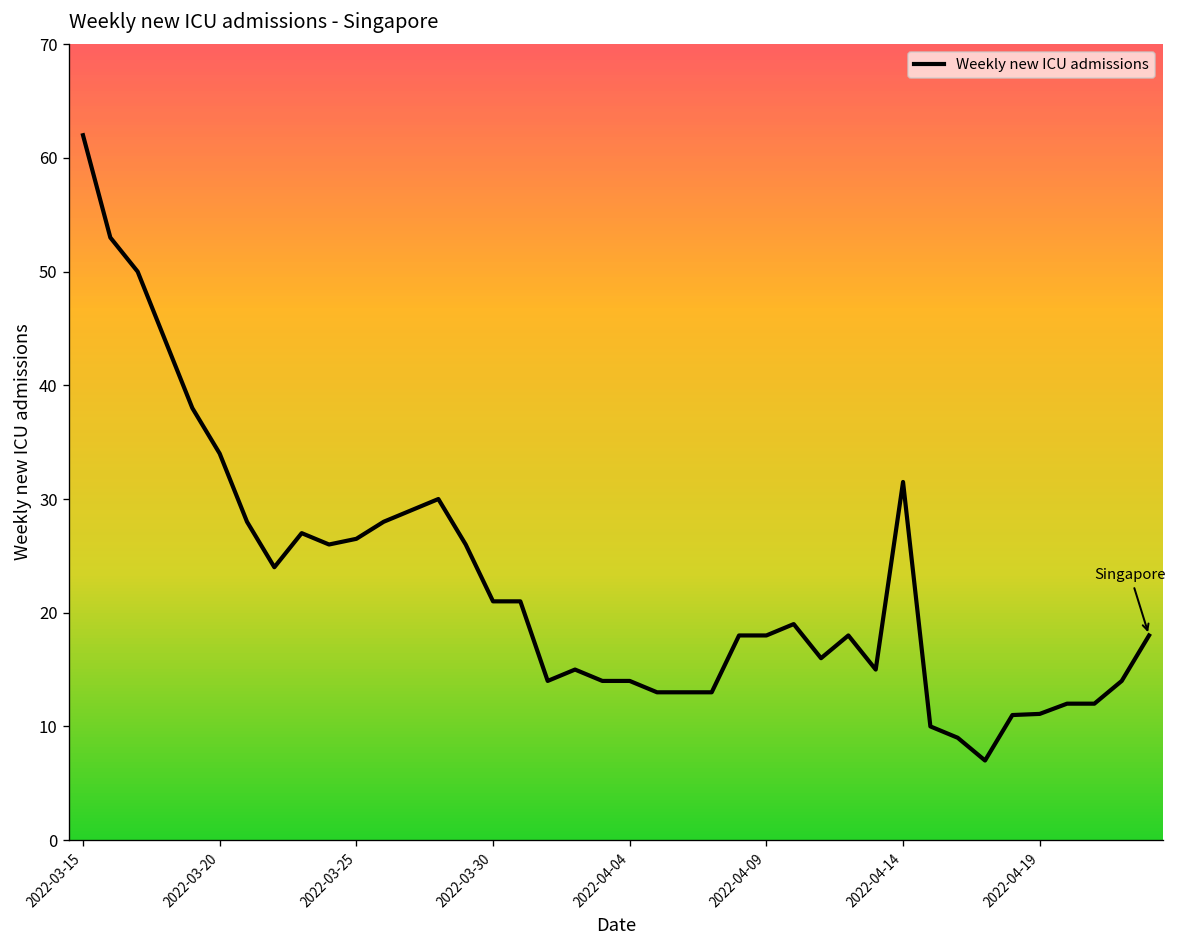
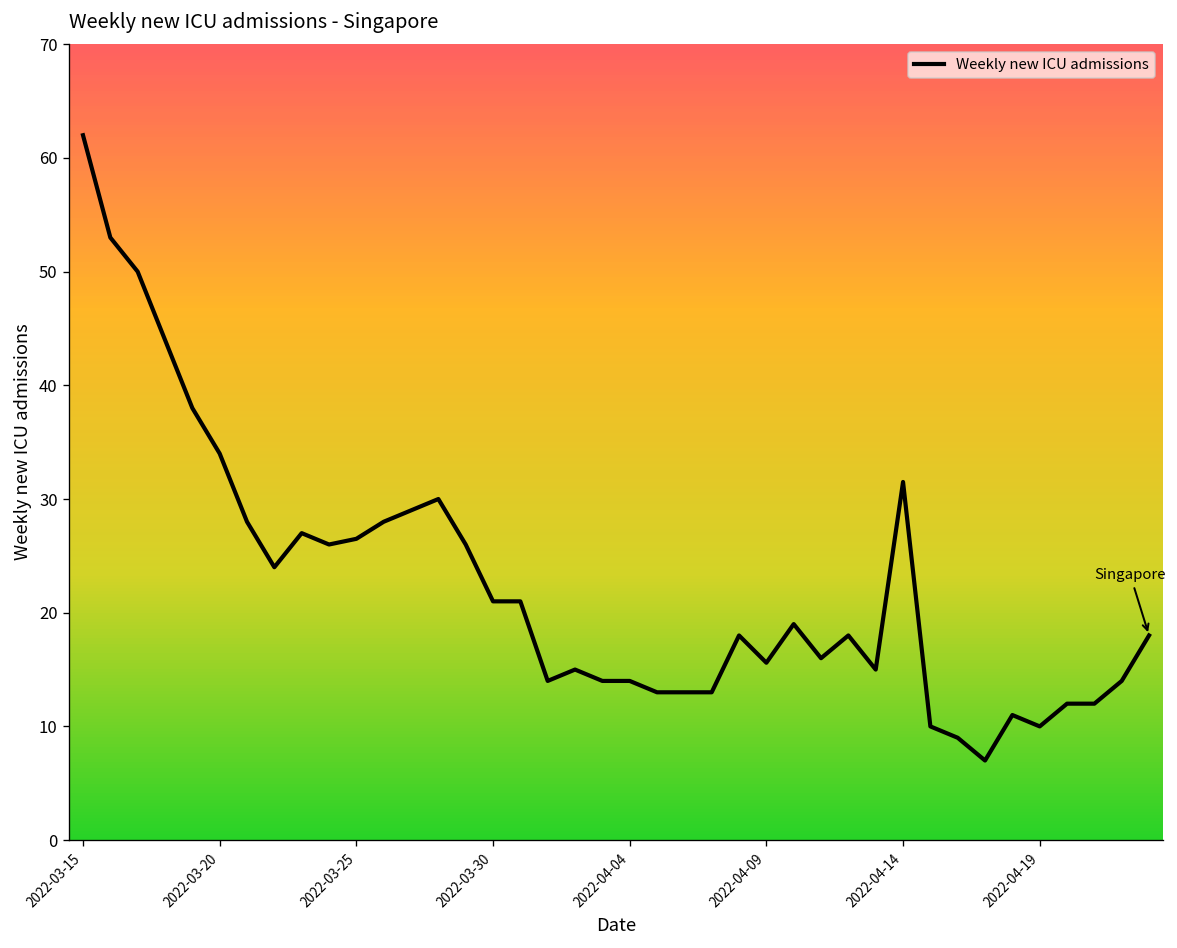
  {
    "2022-03-15": 62,
    "2022-03-20": 34,
    "2022-03-25": 27,
    "2022-03-30": 21,
    "2022-04-04": 14,
-   "2022-04-09": 18,
+   "2022-04-09": 16,
    "2022-04-14": 32,
-   "2022-04-19": 11
+   "2022-04-19": 10
  }
